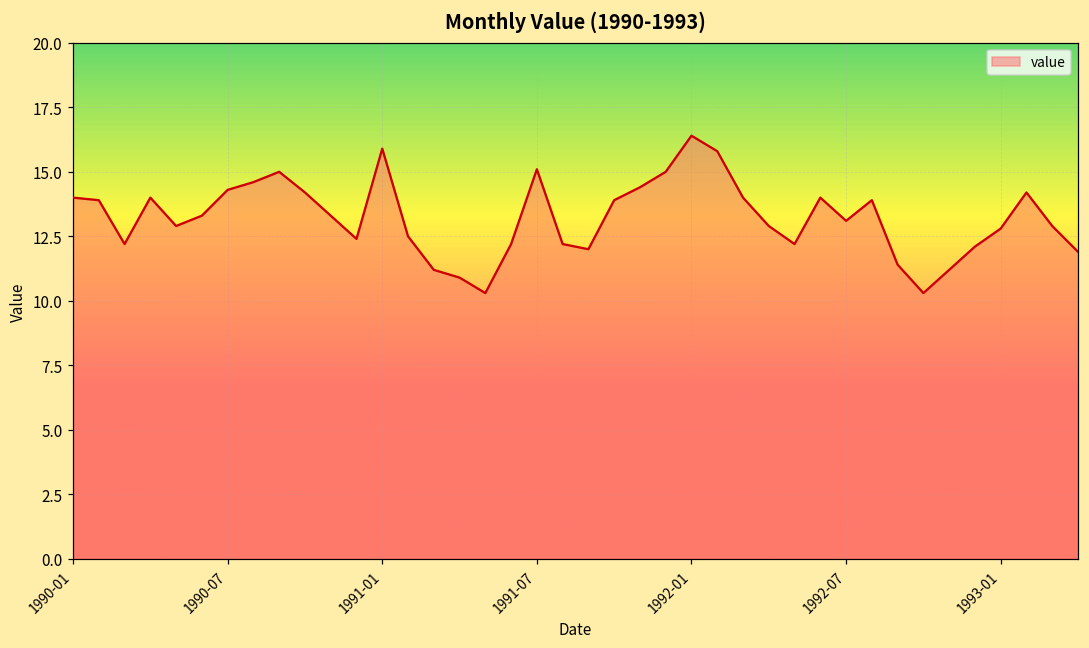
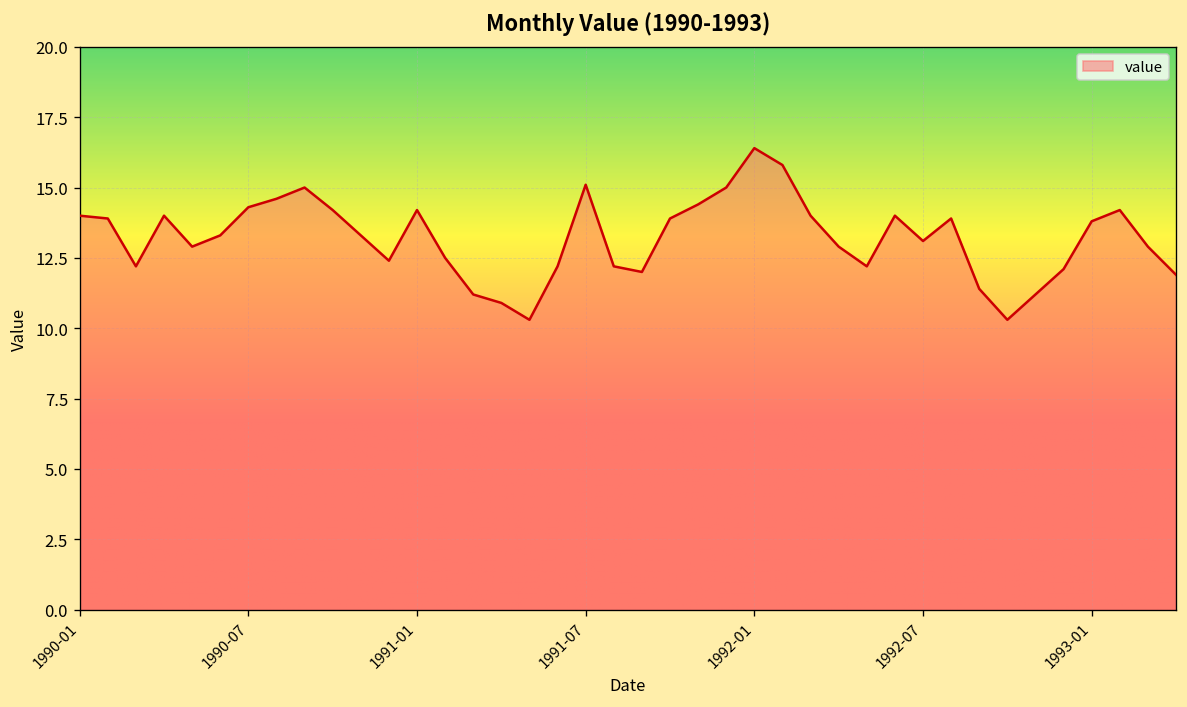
  {
    "1990-01": 14.0,
    "1990-07": 14.3,
-   "1991-01": 15.9,
+   "1991-01": 14.2,
    "1991-07": 15.1,
    "1992-01": 16.4,
    "1992-07": 13.1,
-   "1993-01": 12.8
+   "1993-01": 13.8
  }
